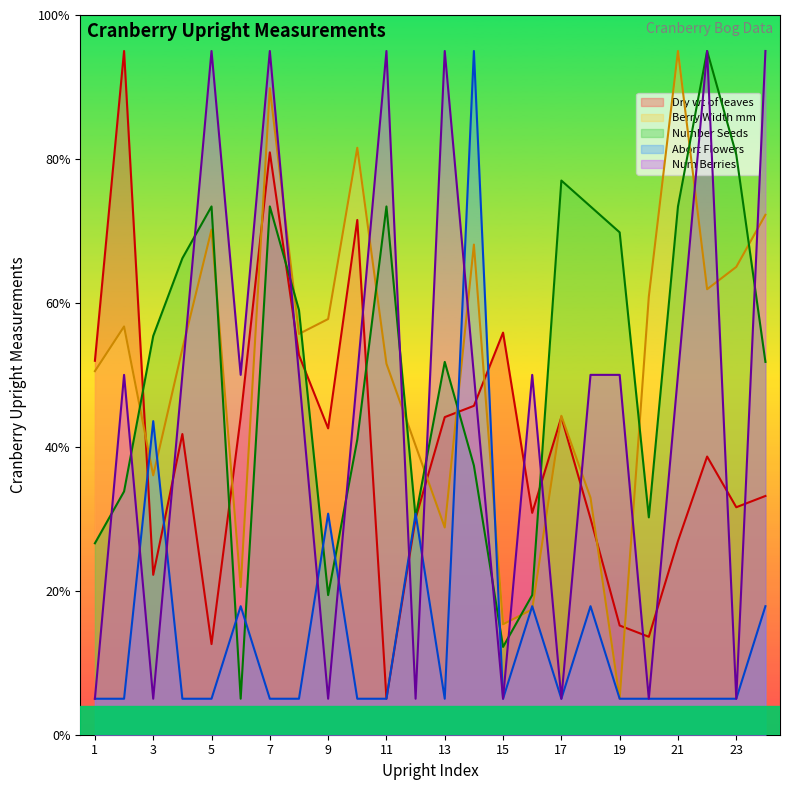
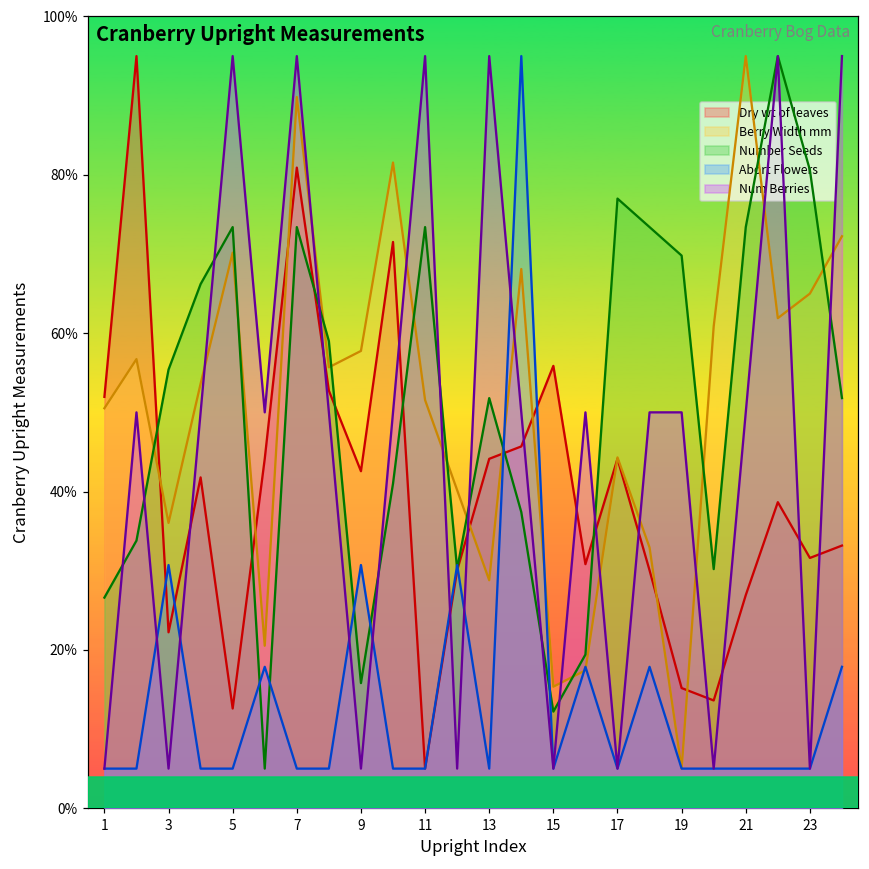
  {
    "Dry wt of leaves": {
      "1": "52%",
      "3": "22%",
      "5": "13%",
      "7": "81%",
      "9": "43%",
      "13": "44%",
      "15": "56%",
      "19": "15%",
      "21": "27%",
      "23": "32%"
    },
    "Berry Width mm": {
      "1": "51%",
      "3": "36%",
      "5": "70%",
      "7": "90%",
      "9": "58%",
      "11": "52%",
      "13": "29%",
      "15": "15%",
      "21": "95%",
      "23": "65%"
    },
    "Number Seeds": {
      "1": "27%",
      "3": "55%",
      "5": "73%",
      "7": "73%",
-     "9": "19%",
+     "9": "16%",
      "11": "73%",
      "13": "52%",
      "15": "12%",
      "17": "77%",
      "19": "70%",
      "21": "73%"
    },
    "Abort Flowers": {
-     "3": "44%",
+     "3": "31%",
      "5": "5%",
      "7": "5%",
      "9": "31%",
      "13": "5%",
      "21": "5%"
    },
    "Num Berries": {
      "3": "5%",
      "5": "95%",
      "7": "95%",
      "9": "5%",
      "11": "95%",
      "13": "95%",
      "19": "50%",
      "21": "50%"
    }
  }
